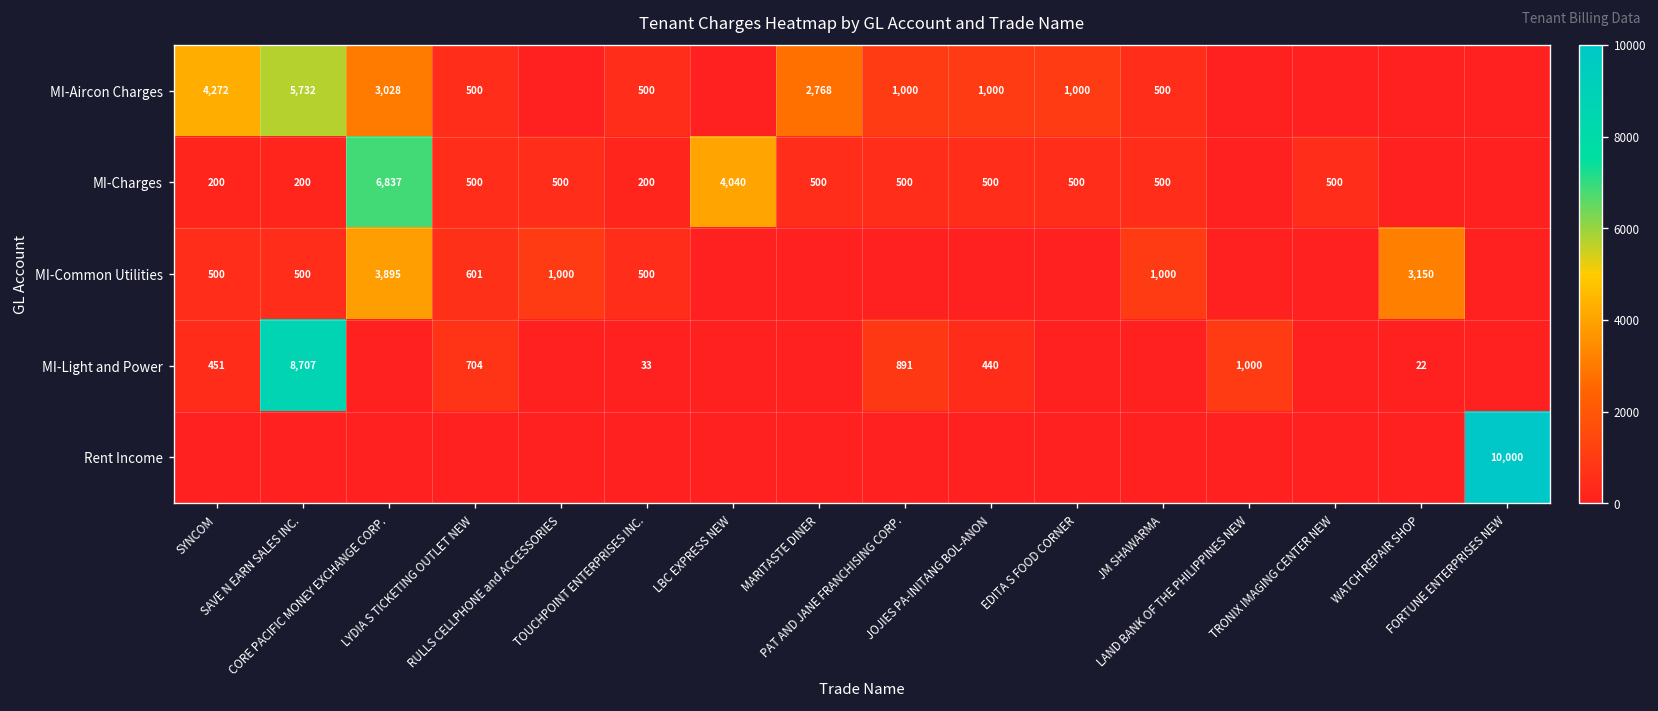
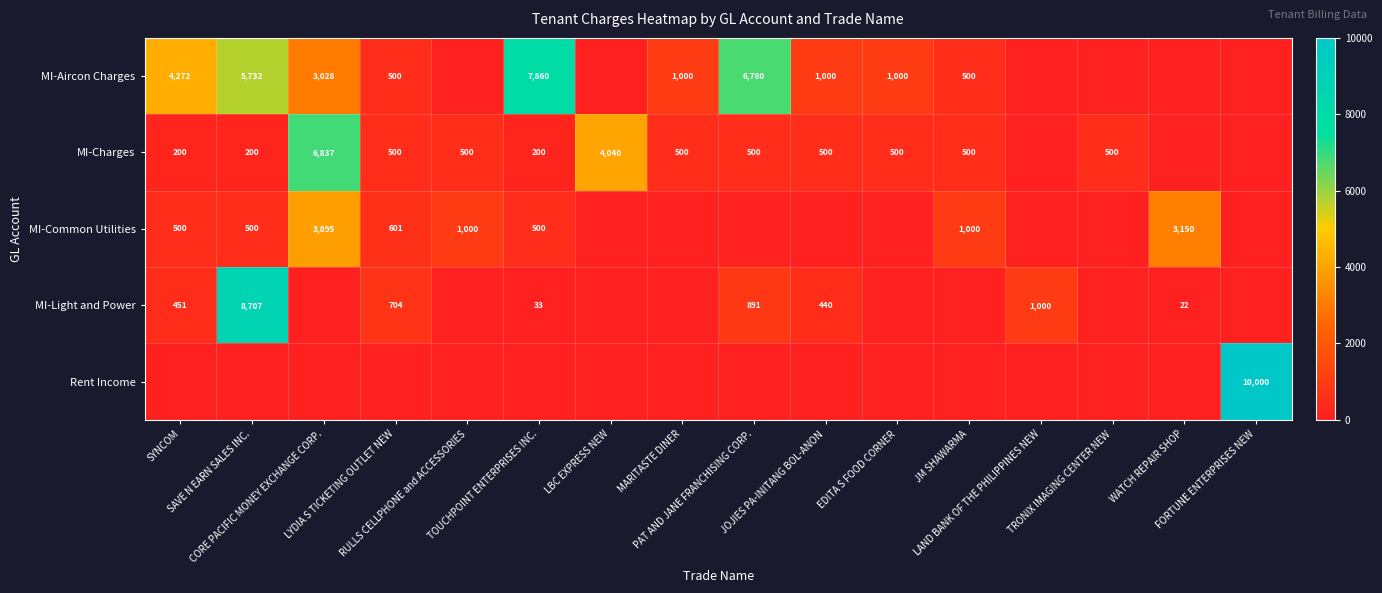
  {
    "MI-Aircon Charges": {
      "SYNCOM": "4,272",
      "SAVE N EARN SALES INC.": "5,732",
      "CORE PACIFIC MONEY EXCHANGE CORP.": "3,028",
      "LYDIA S TICKETING OUTLET NEW": "500",
-     "TOUCHPOINT ENTERPRISES INC.": "500",
-     "MARITASTE DINER": "2,768",
-     "PAT AND JANE FRANCHISING CORP.": "1,000",
+     "TOUCHPOINT ENTERPRISES INC.": "7,860",
+     "MARITASTE DINER": "1,000",
+     "PAT AND JANE FRANCHISING CORP.": "6,780",
      "JOJIES PA-INITANG BOL-ANON": "1,000",
      "EDITA S FOOD CORNER": "1,000",
      "JM SHAWARMA": "500"
    },
    "MI-Charges": {
      "SYNCOM": "200",
      "SAVE N EARN SALES INC.": "200",
      "CORE PACIFIC MONEY EXCHANGE CORP.": "6,837",
      "LYDIA S TICKETING OUTLET NEW": "500",
      "RULLS CELLPHONE and ACCESSORIES": "500",
      "TOUCHPOINT ENTERPRISES INC.": "200",
      "LBC EXPRESS NEW": "4,040",
      "MARITASTE DINER": "500",
      "PAT AND JANE FRANCHISING CORP.": "500",
      "JOJIES PA-INITANG BOL-ANON": "500",
      "EDITA S FOOD CORNER": "500",
      "JM SHAWARMA": "500",
      "TRONIX IMAGING CENTER NEW": "500"
    },
    "MI-Common Utilities": {
      "SYNCOM": "500",
      "SAVE N EARN SALES INC.": "500",
      "CORE PACIFIC MONEY EXCHANGE CORP.": "3,895",
      "LYDIA S TICKETING OUTLET NEW": "601",
      "RULLS CELLPHONE and ACCESSORIES": "1,000",
      "TOUCHPOINT ENTERPRISES INC.": "500",
      "JM SHAWARMA": "1,000",
      "WATCH REPAIR SHOP": "3,150"
    },
    "MI-Light and Power": {
      "SYNCOM": "451",
      "SAVE N EARN SALES INC.": "8,707",
      "LYDIA S TICKETING OUTLET NEW": "704",
      "TOUCHPOINT ENTERPRISES INC.": "33",
      "PAT AND JANE FRANCHISING CORP.": "891",
      "JOJIES PA-INITANG BOL-ANON": "440",
      "LAND BANK OF THE PHILIPPINES NEW": "1,000",
      "WATCH REPAIR SHOP": "22"
    },
    "Rent Income": {
      "FORTUNE ENTERPRISES NEW": "10,000"
    }
  }
